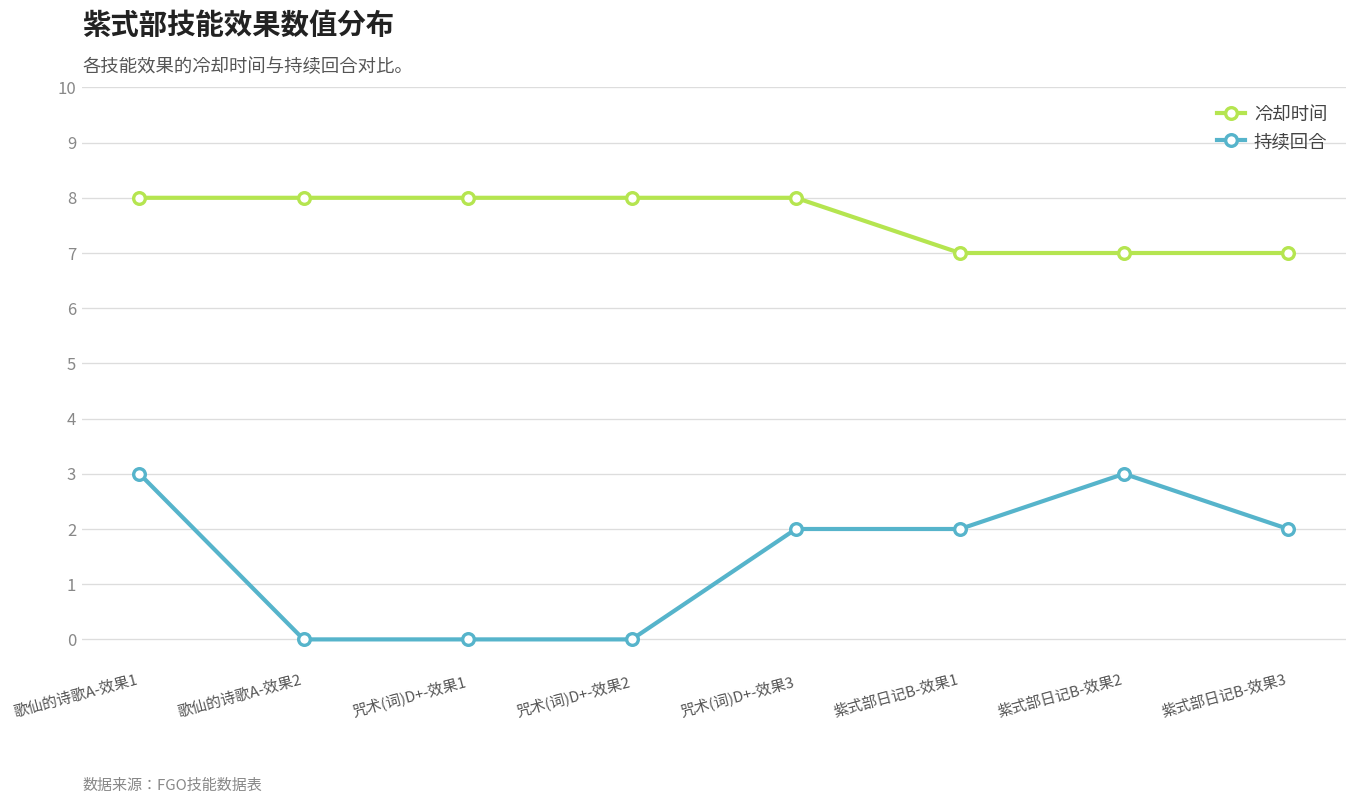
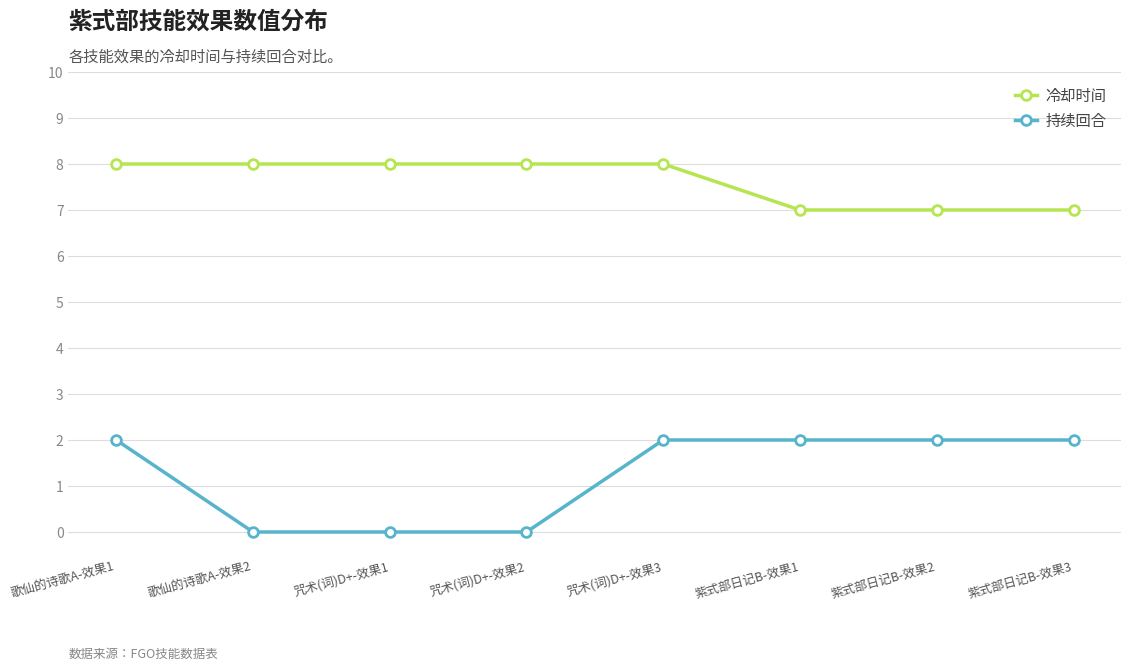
  {
    "冷却时间": {
      "歌仙的诗歌A-效果1": 8,
      "歌仙的诗歌A-效果2": 8,
      "咒术(词)D+-效果1": 8,
      "咒术(词)D+-效果2": 8,
      "咒术(词)D+-效果3": 8,
      "紫式部日记B-效果1": 7,
      "紫式部日记B-效果2": 7,
      "紫式部日记B-效果3": 7
    },
    "持续回合": {
-     "歌仙的诗歌A-效果1": 3,
+     "歌仙的诗歌A-效果1": 2,
      "歌仙的诗歌A-效果2": 0,
      "咒术(词)D+-效果1": 0,
      "咒术(词)D+-效果2": 0,
      "咒术(词)D+-效果3": 2,
      "紫式部日记B-效果1": 2,
-     "紫式部日记B-效果2": 3,
+     "紫式部日记B-效果2": 2,
      "紫式部日记B-效果3": 2
    }
  }
